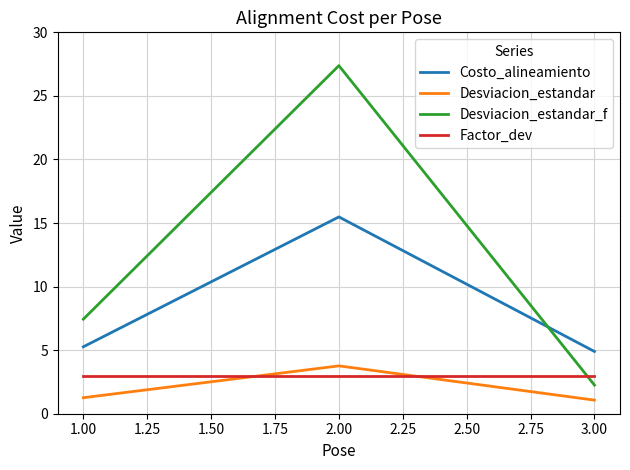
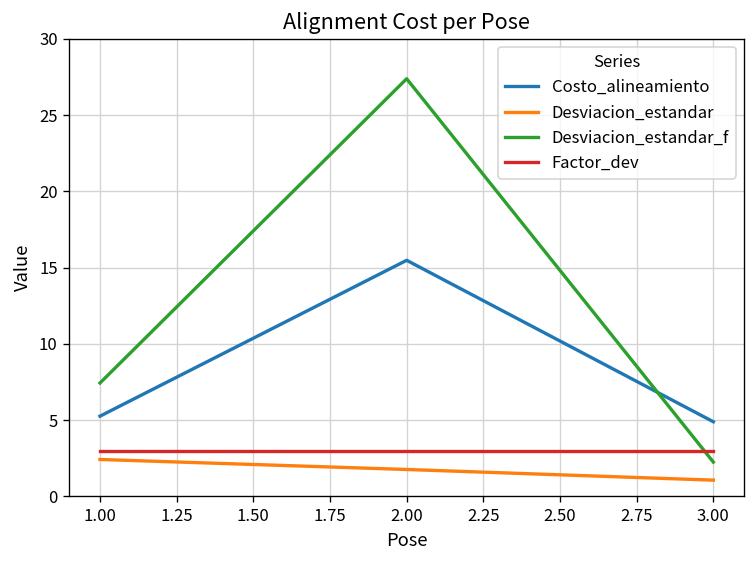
  {
    "Costo_alineamiento": {
      "1.00": 5.3,
      "2.00": 15.5,
      "3.00": 4.9
    },
    "Desviacion_estandar": {
-     "1.00": 1.3,
-     "2.00": 3.8,
+     "1.00": 2.4,
+     "2.00": 1.8,
      "3.00": 1.1
    },
    "Desviacion_estandar_f": {
      "1.00": 7.4,
      "2.00": 27.4,
      "3.00": 2.3
    },
    "Factor_dev": {
      "1.00": 3.0,
      "2.00": 3.0,
      "3.00": 3.0
    }
  }
